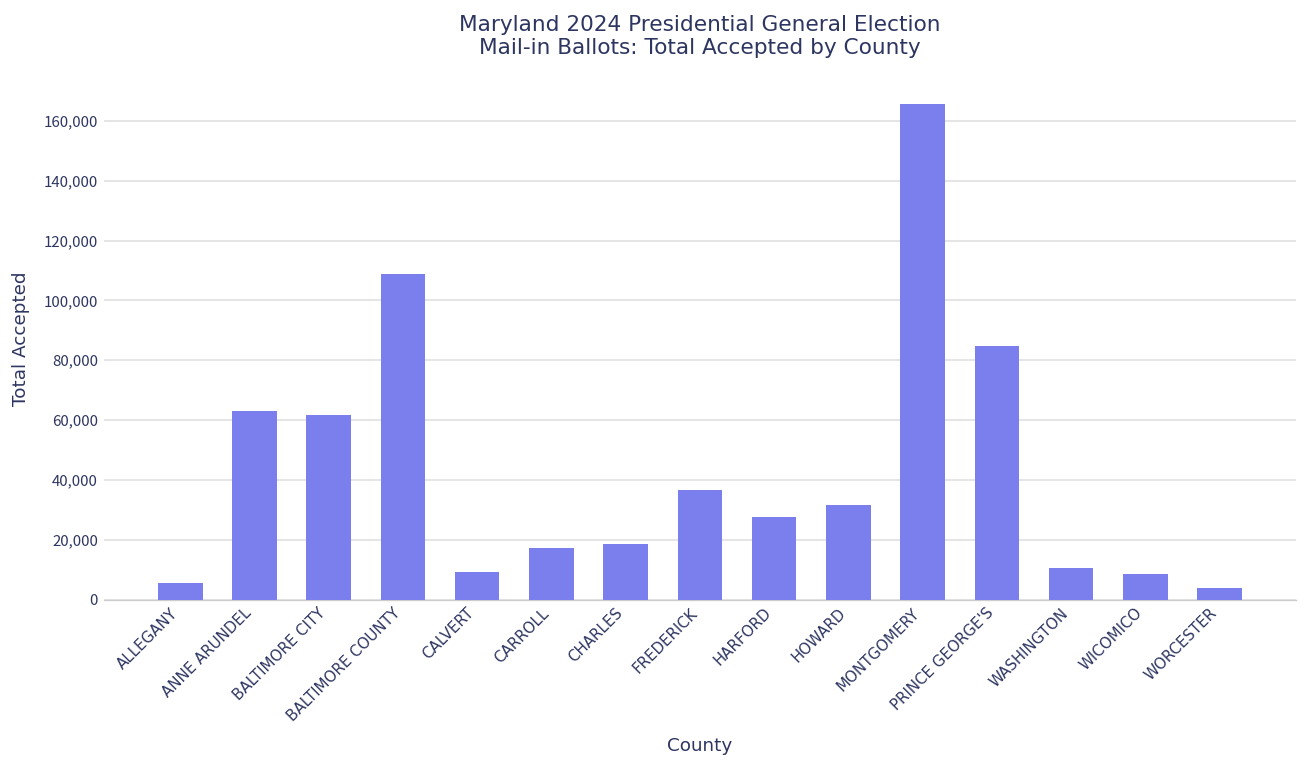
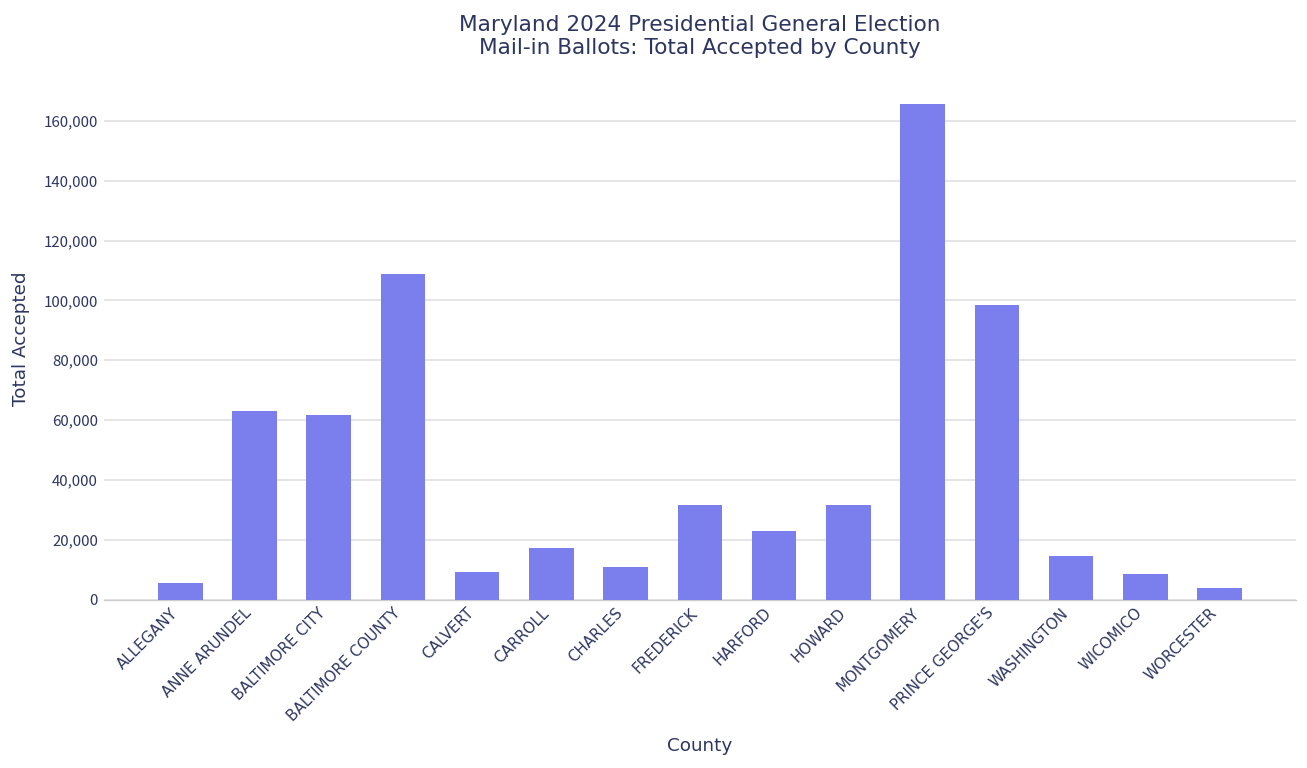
  {
    "ALLEGANY": "6,000",
    "ANNE ARUNDEL": "63,000",
    "BALTIMORE CITY": "62,000",
    "BALTIMORE COUNTY": "109,000",
    "CALVERT": "9,000",
    "CARROLL": "17,000",
-   "CHARLES": "19,000",
-   "FREDERICK": "37,000",
-   "HARFORD": "28,000",
+   "CHARLES": "11,000",
+   "FREDERICK": "32,000",
+   "HARFORD": "23,000",
    "HOWARD": "32,000",
    "MONTGOMERY": "166,000",
-   "PRINCE GEORGE'S": "85,000",
-   "WASHINGTON": "10,000",
+   "PRINCE GEORGE'S": "98,000",
+   "WASHINGTON": "14,000",
    "WICOMICO": "9,000",
    "WORCESTER": "4,000"
  }
